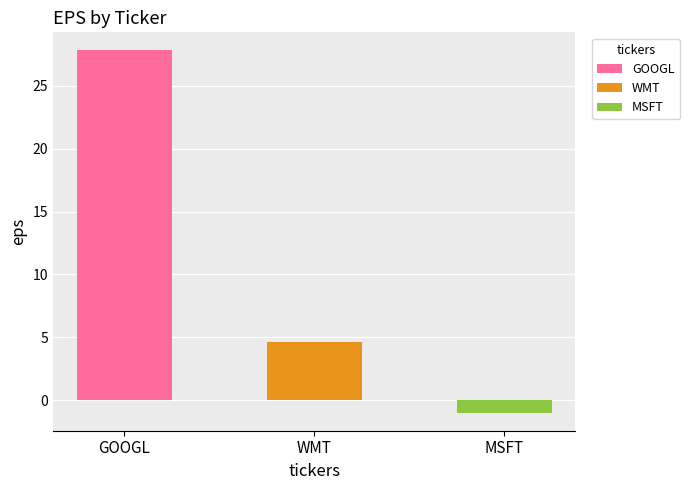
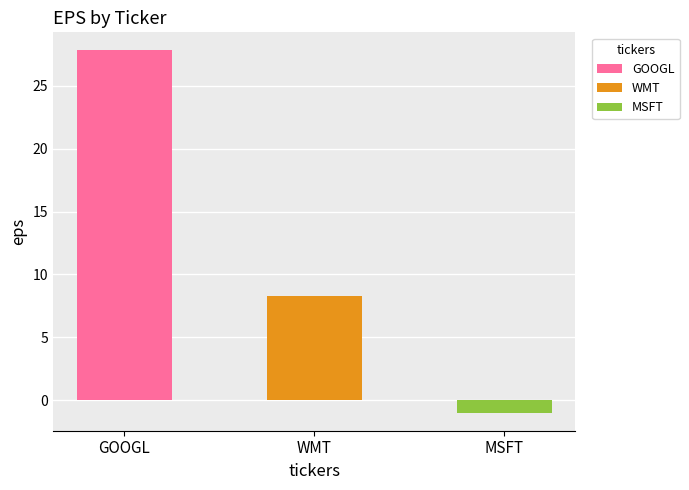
  {
    "GOOGL": 27.8,
-   "WMT": 4.6,
+   "WMT": 8.2,
    "MSFT": -1.0
  }
